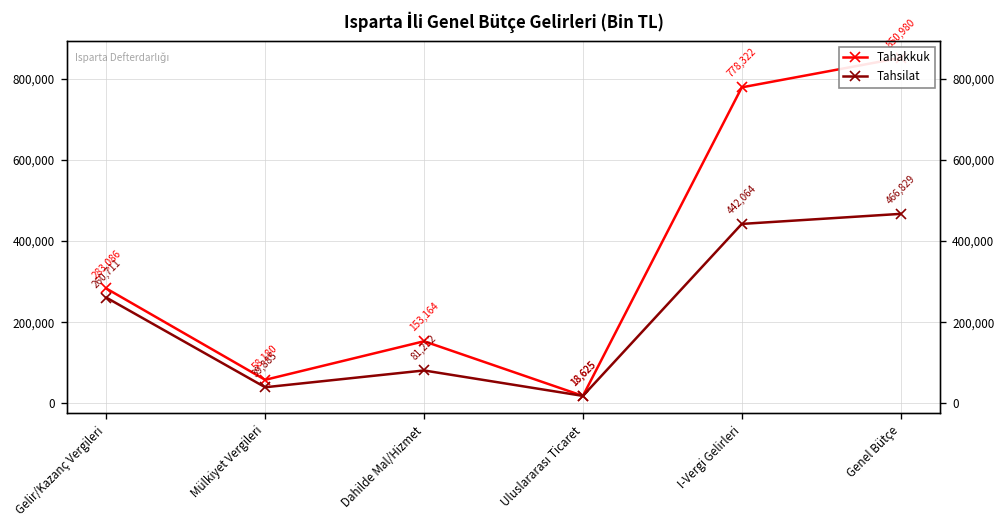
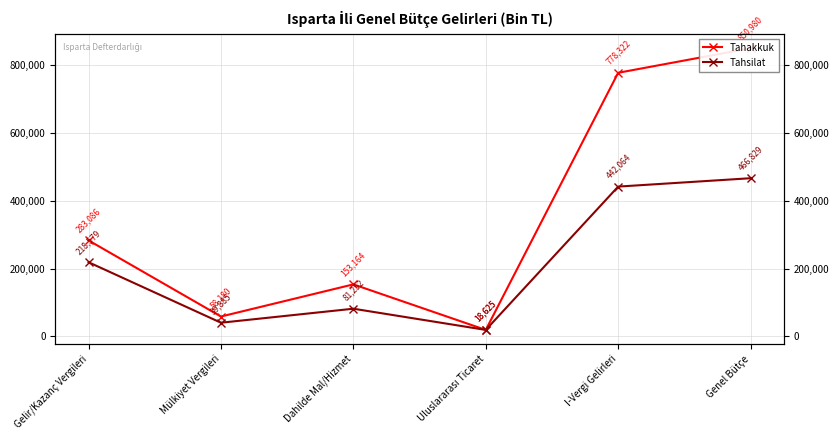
  {
    "Tahakkuk": {
      "Dahilde Mal/Hizmet": "153,164",
      "I-Vergi Gelirleri": "778,322"
    },
    "Tahsilat": {
-     "Gelir/Kazanç Vergileri": "260,711",
+     "Gelir/Kazanç Vergileri": "218,579",
      "I-Vergi Gelirleri": "442,064",
      "Genel Bütçe": "466,829"
    }
  }
